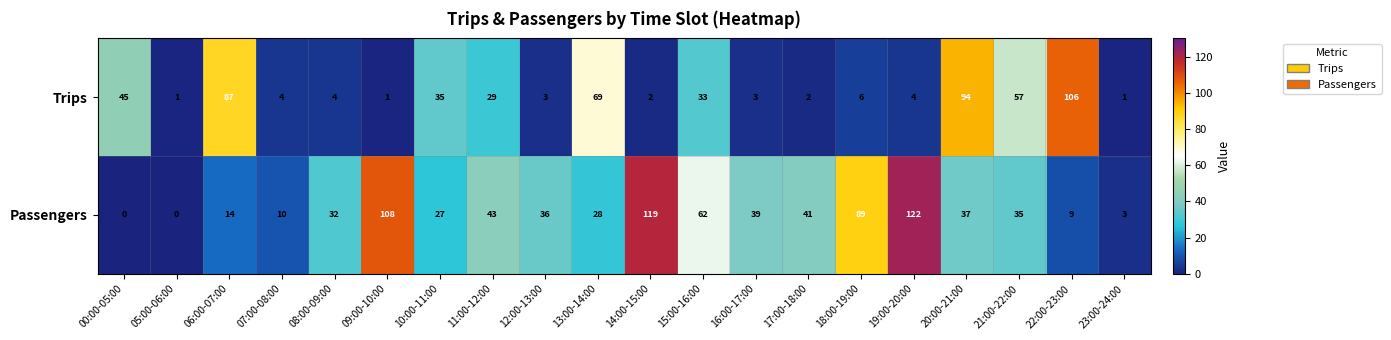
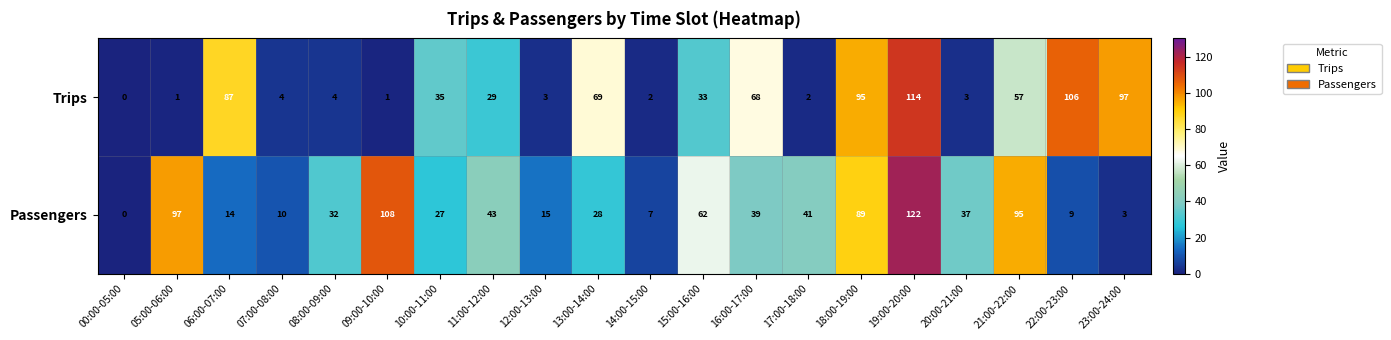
  {
    "Trips": {
-     "00:00-05:00": 45,
+     "00:00-05:00": 0,
      "05:00-06:00": 1,
      "06:00-07:00": 87,
      "07:00-08:00": 4,
      "08:00-09:00": 4,
      "09:00-10:00": 1,
      "10:00-11:00": 35,
      "11:00-12:00": 29,
      "12:00-13:00": 3,
      "13:00-14:00": 69,
      "14:00-15:00": 2,
      "15:00-16:00": 33,
-     "16:00-17:00": 3,
+     "16:00-17:00": 68,
      "17:00-18:00": 2,
-     "18:00-19:00": 6,
-     "19:00-20:00": 4,
-     "20:00-21:00": 94,
+     "18:00-19:00": 95,
+     "19:00-20:00": 114,
+     "20:00-21:00": 3,
      "21:00-22:00": 57,
      "22:00-23:00": 106,
-     "23:00-24:00": 1
+     "23:00-24:00": 97
    },
    "Passengers": {
      "00:00-05:00": 0,
-     "05:00-06:00": 0,
+     "05:00-06:00": 97,
      "06:00-07:00": 14,
      "07:00-08:00": 10,
      "08:00-09:00": 32,
      "09:00-10:00": 108,
      "10:00-11:00": 27,
      "11:00-12:00": 43,
-     "12:00-13:00": 36,
+     "12:00-13:00": 15,
      "13:00-14:00": 28,
-     "14:00-15:00": 119,
+     "14:00-15:00": 7,
      "15:00-16:00": 62,
      "16:00-17:00": 39,
      "17:00-18:00": 41,
      "18:00-19:00": 89,
      "19:00-20:00": 122,
      "20:00-21:00": 37,
-     "21:00-22:00": 35,
+     "21:00-22:00": 95,
      "22:00-23:00": 9,
      "23:00-24:00": 3
    }
  }
